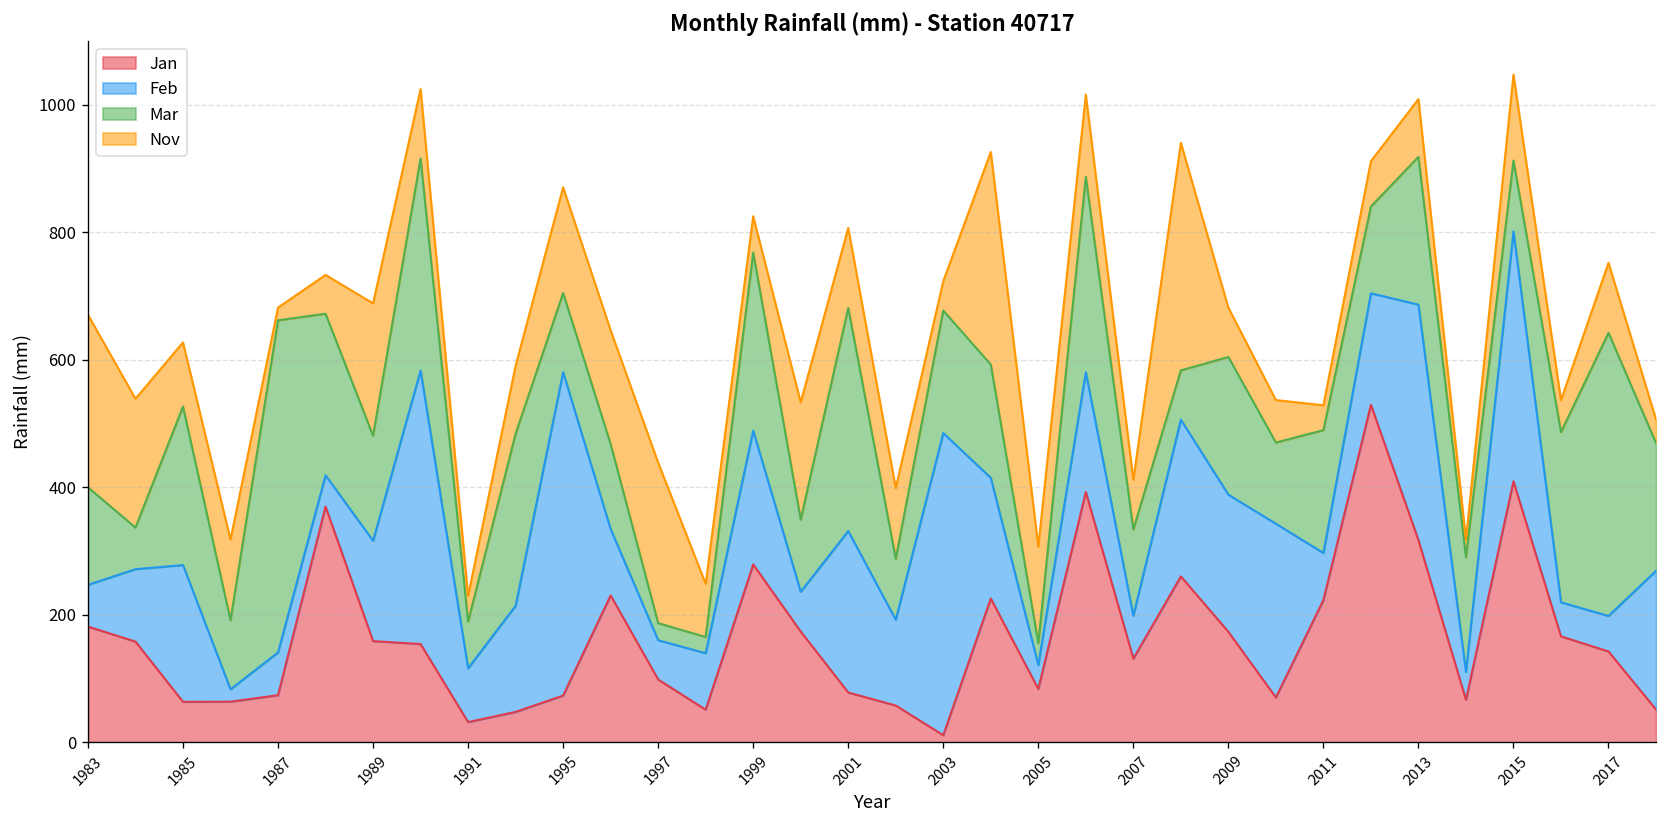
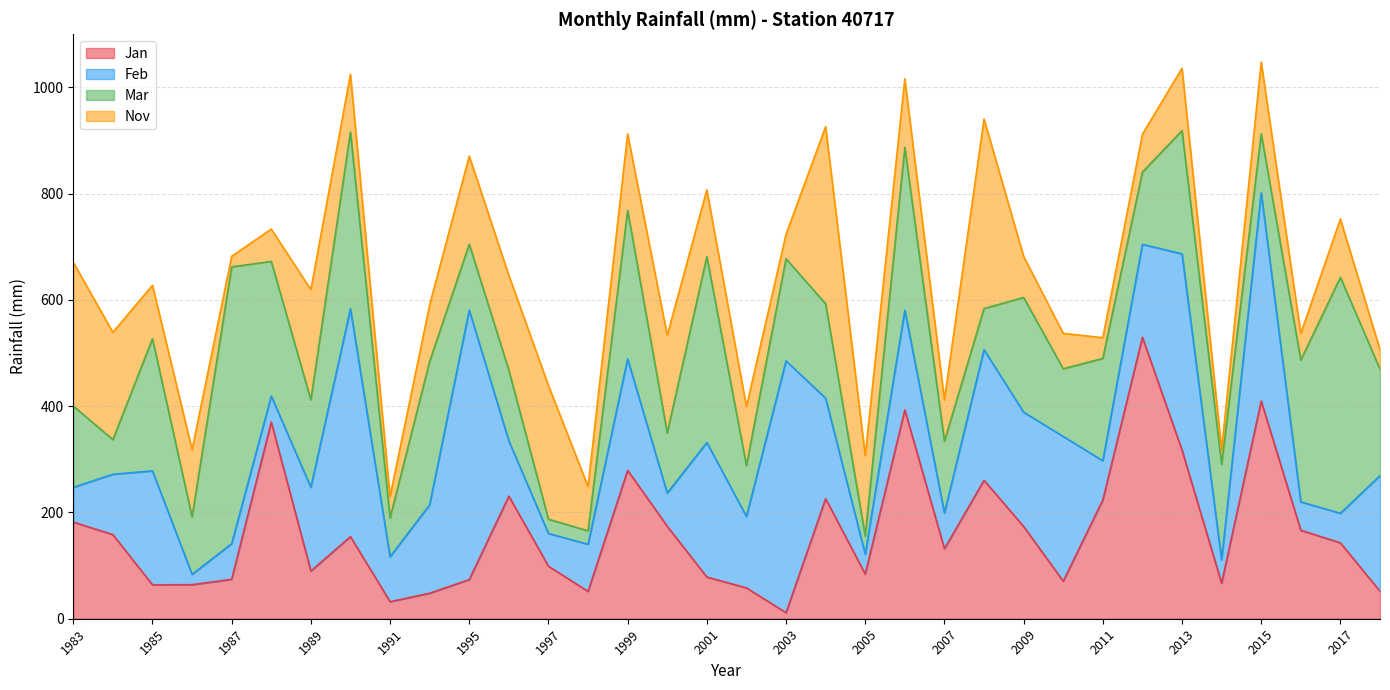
  {
    "Jan": {
      "1983": 180,
      "1985": 60,
      "1987": 70,
-     "1989": 160,
+     "1989": 90,
      "1991": 30,
      "1995": 70,
      "1997": 100,
      "1999": 280,
      "2001": 80,
      "2003": 10,
      "2005": 80,
      "2007": 130,
      "2009": 170,
      "2011": 220,
      "2013": 320,
      "2015": 410,
      "2017": 140
    },
    "Feb": {
      "1983": 70,
      "1985": 210,
      "1987": 70,
      "1989": 160,
      "1991": 80,
      "1995": 510,
      "1997": 60,
      "1999": 210,
      "2001": 250,
      "2003": 470,
      "2005": 40,
      "2007": 70,
      "2009": 220,
      "2011": 70,
      "2013": 370,
      "2015": 390,
      "2017": 60
    },
    "Mar": {
      "1983": 150,
      "1985": 250,
      "1987": 520,
      "1989": 160,
      "1991": 70,
      "1995": 120,
      "1997": 30,
      "1999": 280,
      "2001": 350,
      "2003": 190,
      "2005": 30,
      "2007": 140,
      "2009": 220,
      "2011": 190,
      "2013": 230,
      "2015": 110,
      "2017": 440
    },
    "Nov": {
      "1983": 270,
      "1985": 100,
      "1987": 20,
      "1989": 210,
      "1991": 40,
      "1995": 170,
      "1997": 250,
-     "1999": 60,
+     "1999": 140,
      "2001": 130,
      "2003": 50,
      "2005": 150,
      "2007": 80,
      "2009": 80,
      "2011": 40,
-     "2013": 90,
+     "2013": 120,
      "2015": 130,
      "2017": 110
    }
  }
